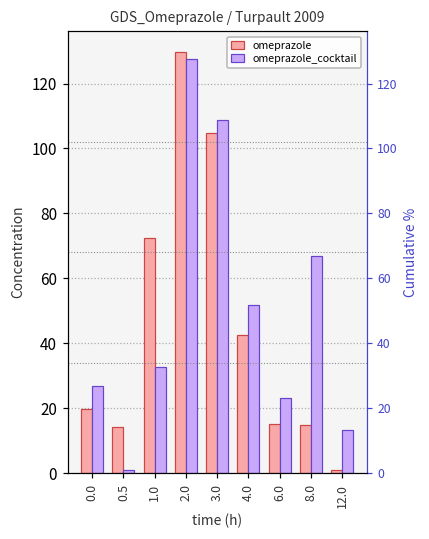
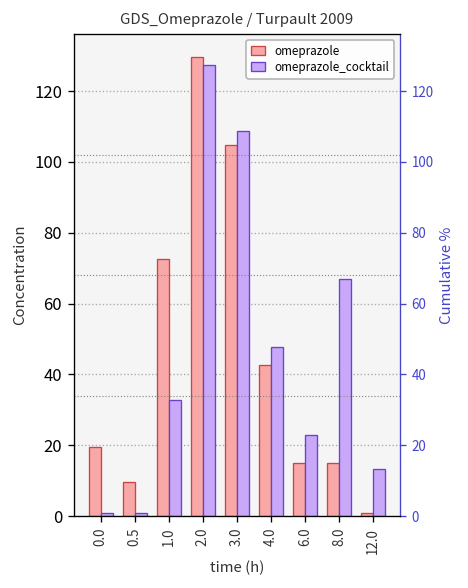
  {
    "omeprazole": {
      "0.0": 20,
-     "0.5": 14,
+     "0.5": 10,
      "1.0": 73,
      "2.0": 130,
      "3.0": 105,
      "4.0": 43,
      "6.0": 15,
      "8.0": 15,
      "12.0": 1
    },
    "omeprazole_cocktail": {
-     "0.0": 27,
+     "0.0": 1,
      "0.5": 1,
      "1.0": 33,
      "2.0": 127,
      "3.0": 109,
-     "4.0": 52,
+     "4.0": 48,
      "6.0": 23,
      "8.0": 67,
      "12.0": 13
    }
  }
